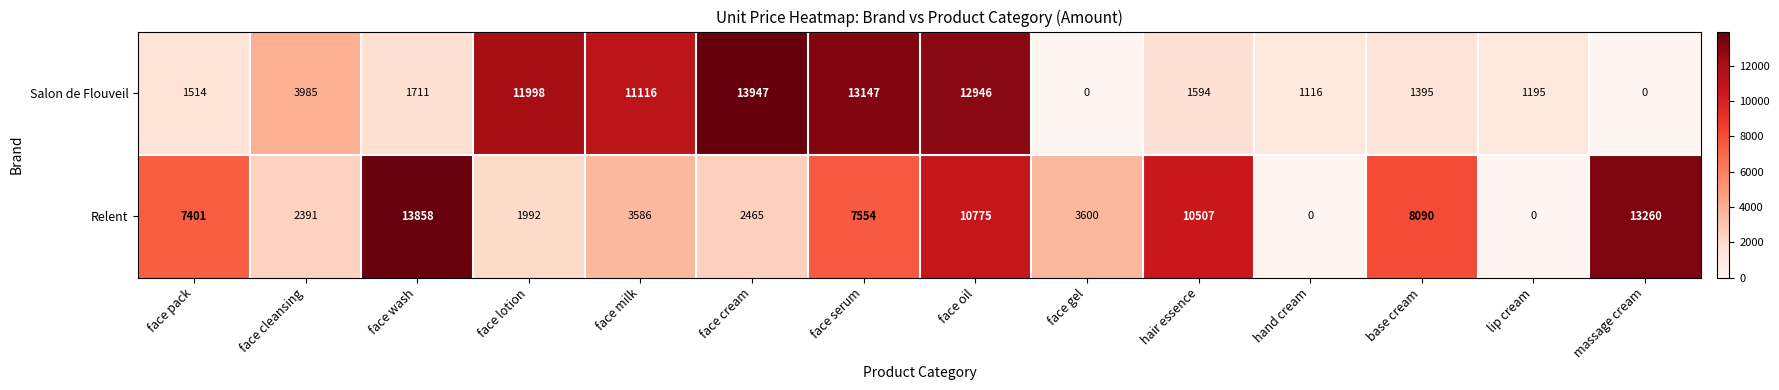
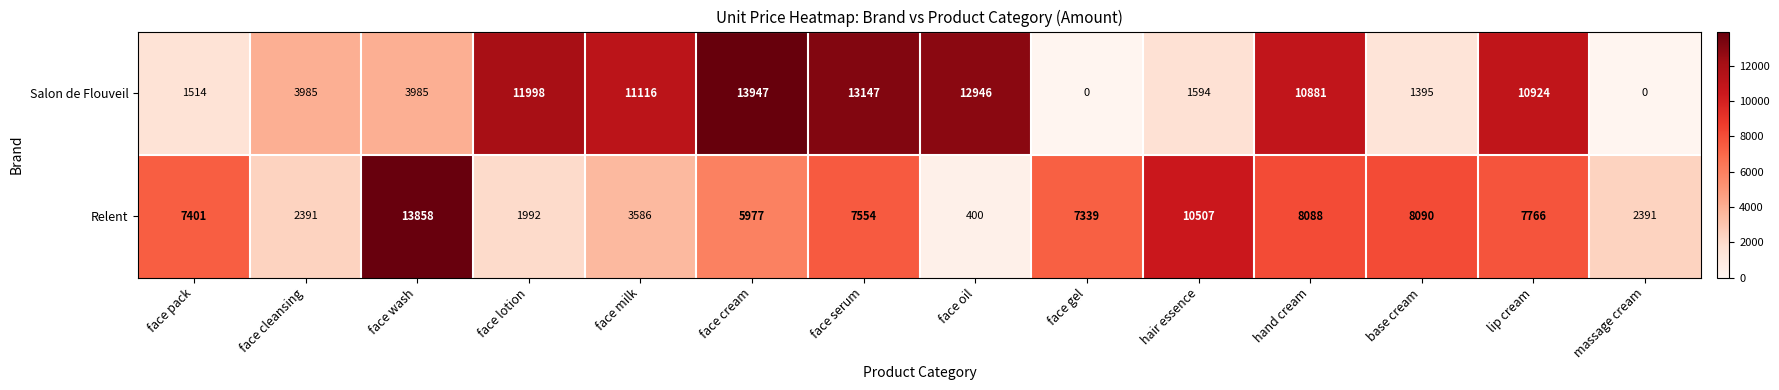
  {
    "Salon de Flouveil": {
      "face pack": 1514,
      "face cleansing": 3985,
-     "face wash": 1711,
+     "face wash": 3985,
      "face lotion": 11998,
      "face milk": 11116,
      "face cream": 13947,
      "face serum": 13147,
      "face oil": 12946,
      "face gel": 0,
      "hair essence": 1594,
-     "hand cream": 1116,
+     "hand cream": 10881,
      "base cream": 1395,
-     "lip cream": 1195,
+     "lip cream": 10924,
      "massage cream": 0
    },
    "Relent": {
      "face pack": 7401,
      "face cleansing": 2391,
      "face wash": 13858,
      "face lotion": 1992,
      "face milk": 3586,
-     "face cream": 2465,
+     "face cream": 5977,
      "face serum": 7554,
-     "face oil": 10775,
-     "face gel": 3600,
+     "face oil": 400,
+     "face gel": 7339,
      "hair essence": 10507,
-     "hand cream": 0,
+     "hand cream": 8088,
      "base cream": 8090,
-     "lip cream": 0,
-     "massage cream": 13260
+     "lip cream": 7766,
+     "massage cream": 2391
    }
  }
